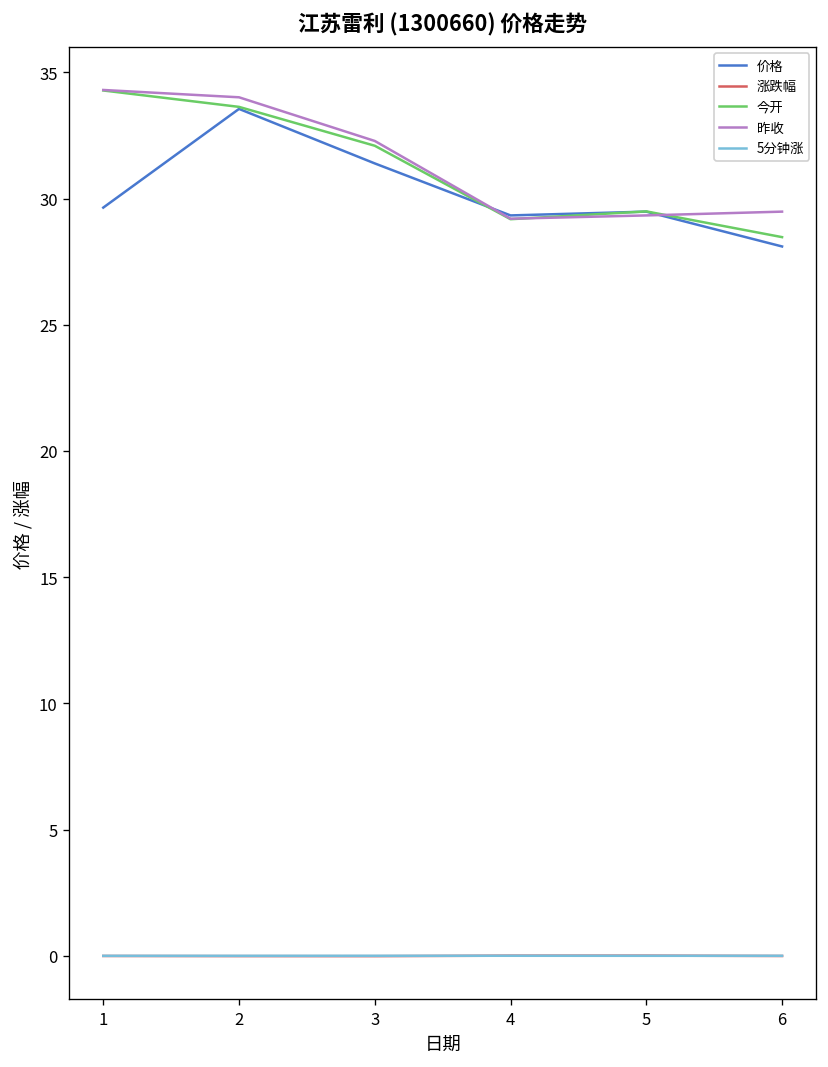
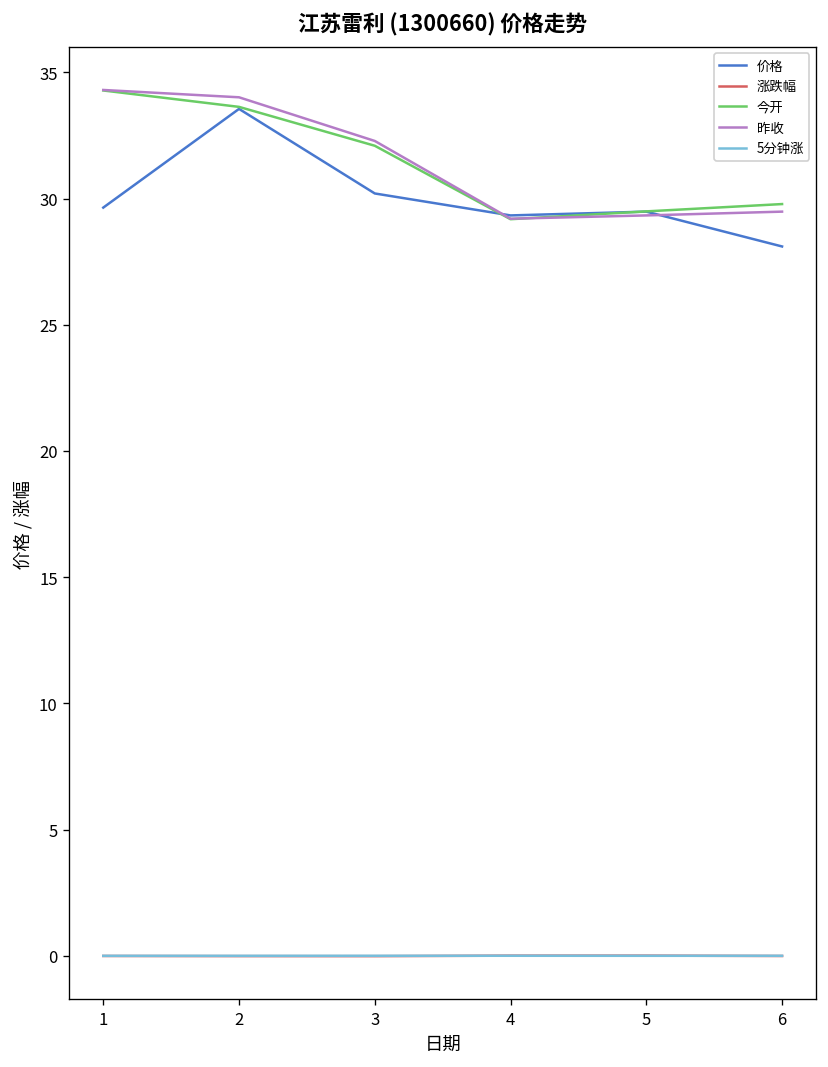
  {
    "价格": {
      "1": 29.6,
-     "3": 31.4,
+     "3": 30.2,
      "4": 29.3,
      "6": 28.1
    },
    "今开": {
      "3": 32.1,
-     "6": 28.5
+     "6": 29.8
    },
    "昨收": {
      "2": 34.0,
      "3": 32.3,
      "5": 29.3,
      "6": 29.5
    }
  }
